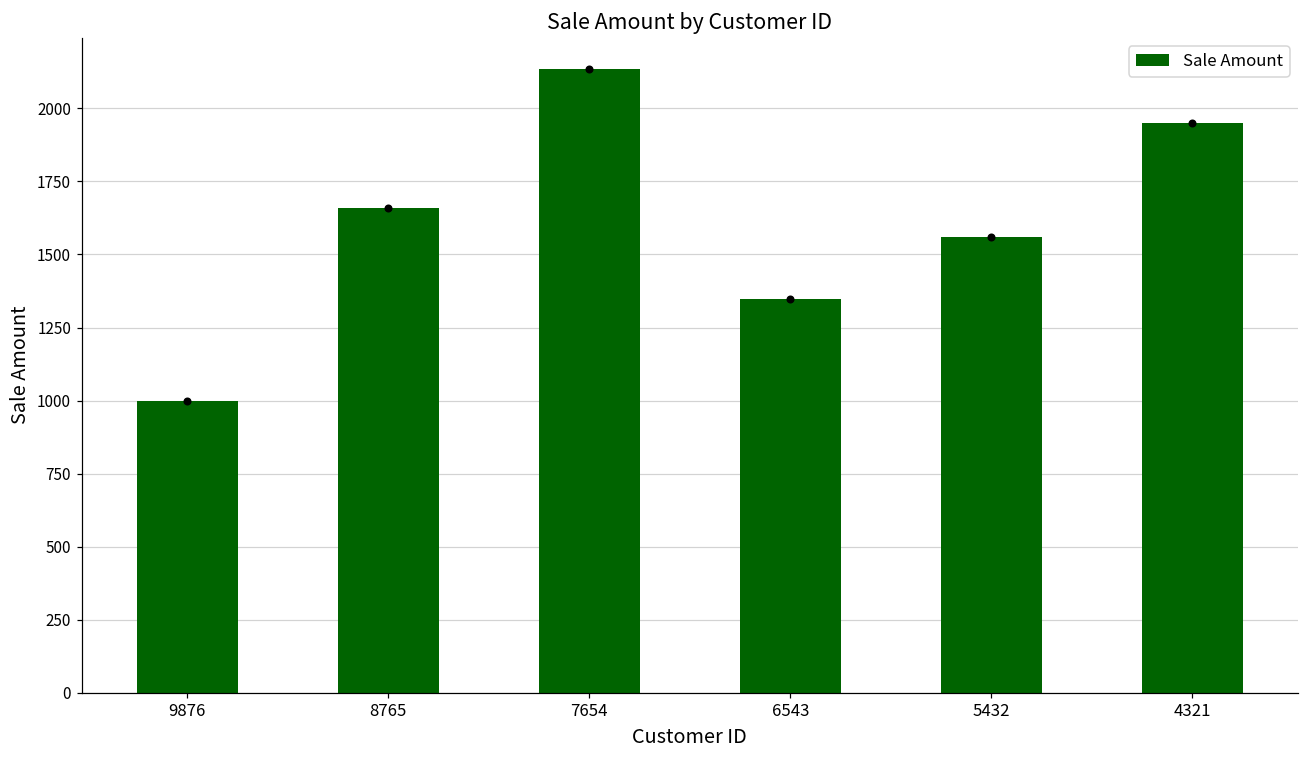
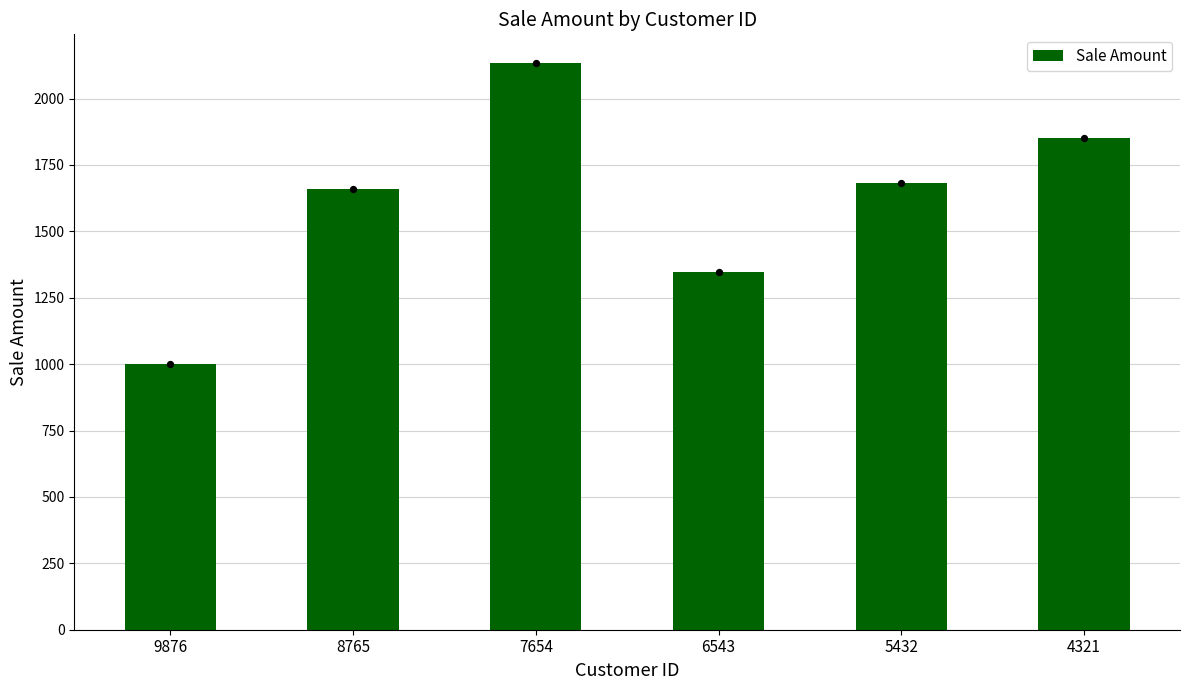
  {
    "Sale Amount": {
      "9876": 1000,
      "8765": 1660,
      "7654": 2140,
      "6543": 1350,
-     "5432": 1560,
-     "4321": 1950
+     "5432": 1680,
+     "4321": 1850
    }
  }
